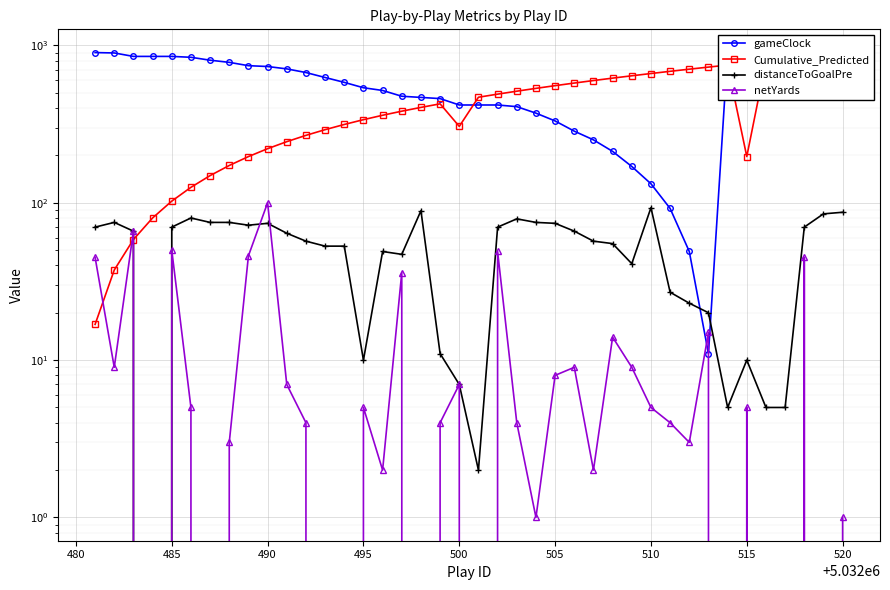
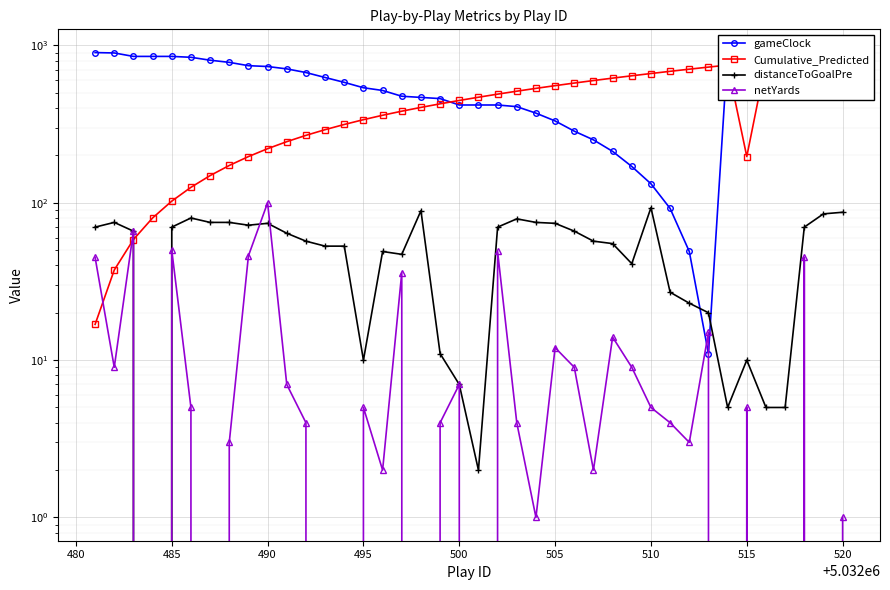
  {
    "gameClock": {
      "485": 900,
      "490": 700,
      "495": 540,
      "500": 420,
      "505": 330,
      "510": 130
    },
    "Cumulative_Predicted": {
      "485": 100,
      "490": 220,
      "495": 340,
-     "500": 310,
+     "500": 450,
      "505": 550,
      "510": 660,
      "515": 200
    },
    "distanceToGoalPre": {
      "485": 70,
      "490": 70,
      "495": 10,
      "505": 70,
      "510": 90,
      "515": 10,
      "520": 90
    },
    "netYards": {
      "485": 50,
      "490": 100,
      "495": 5,
-     "505": 8,
+     "505": 12,
      "510": 5,
      "515": 5,
      "520": 1
    }
  }
